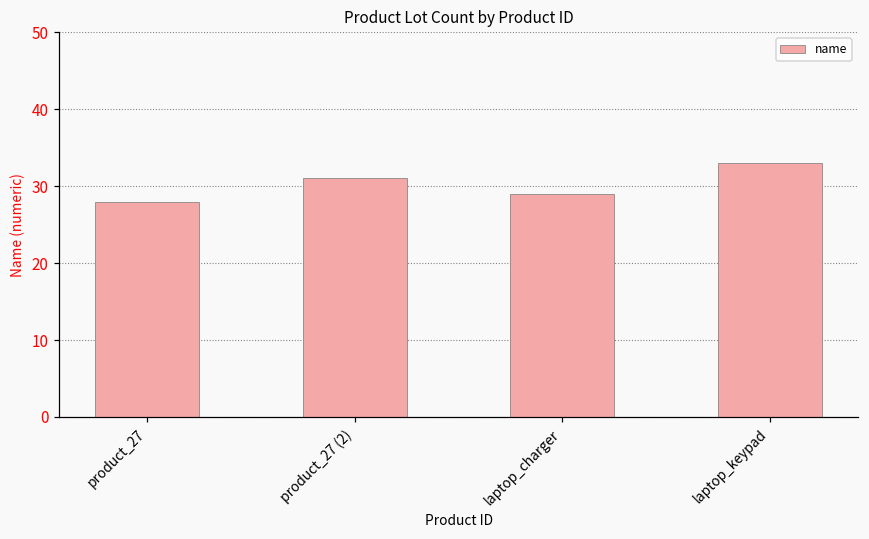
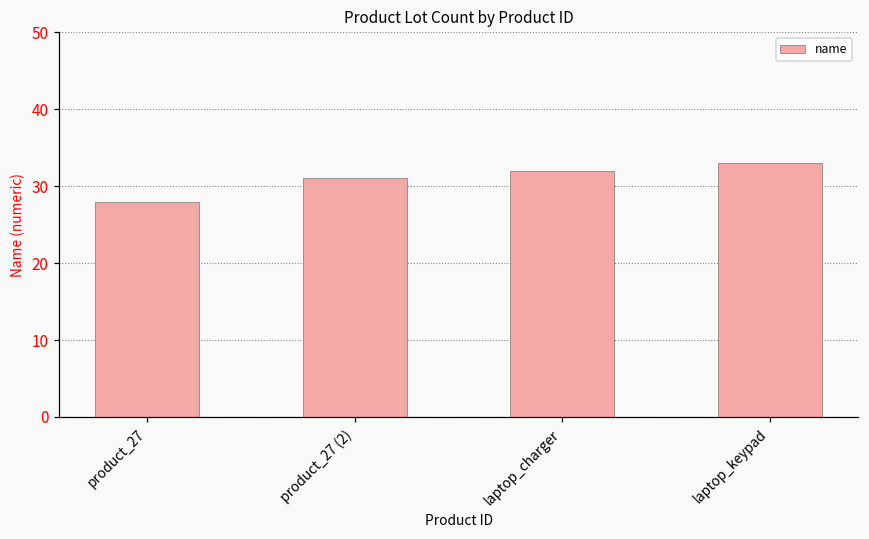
  {
    "product_27": 28,
    "product_27 (2)": 31,
-   "laptop_charger": 29,
+   "laptop_charger": 32,
    "laptop_keypad": 33
  }
